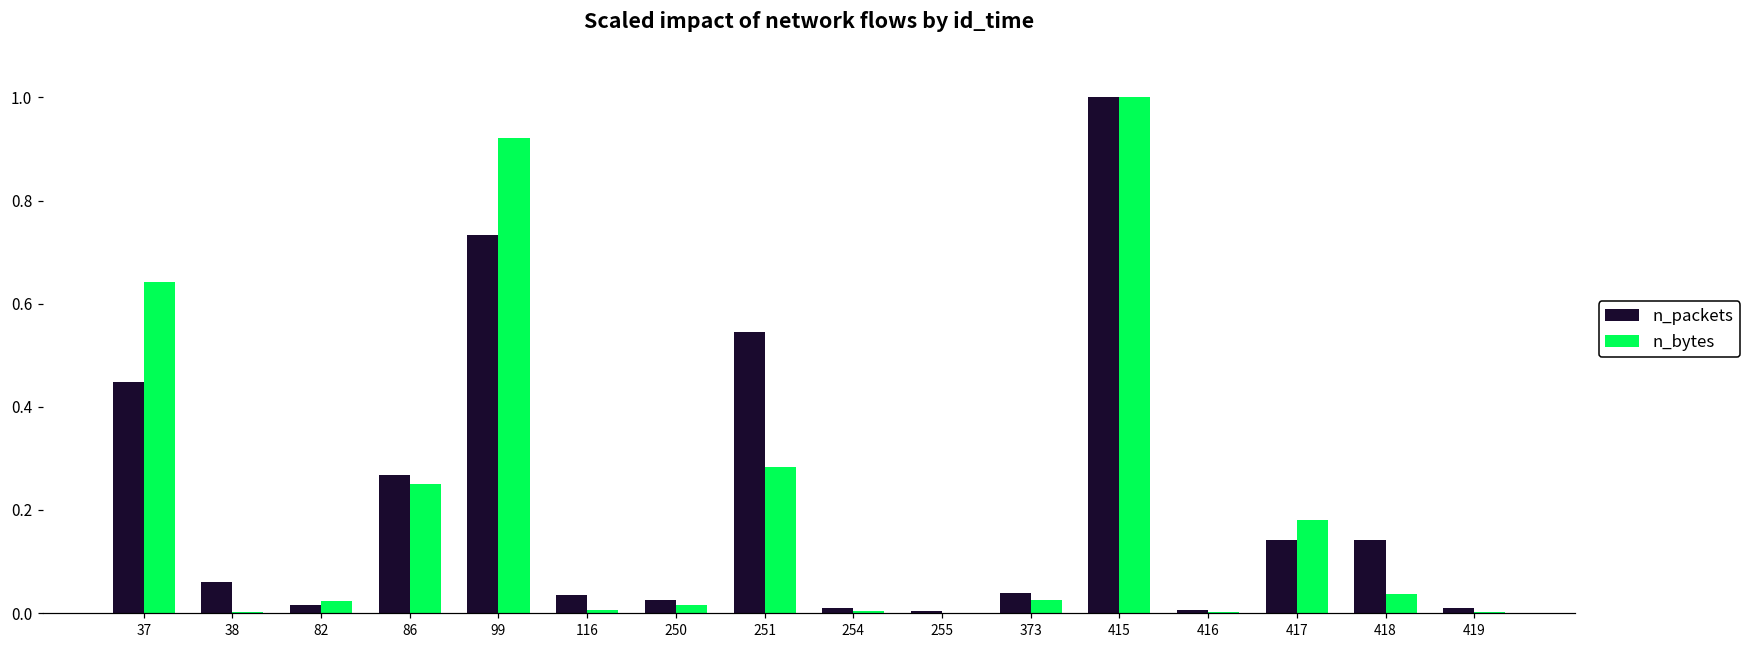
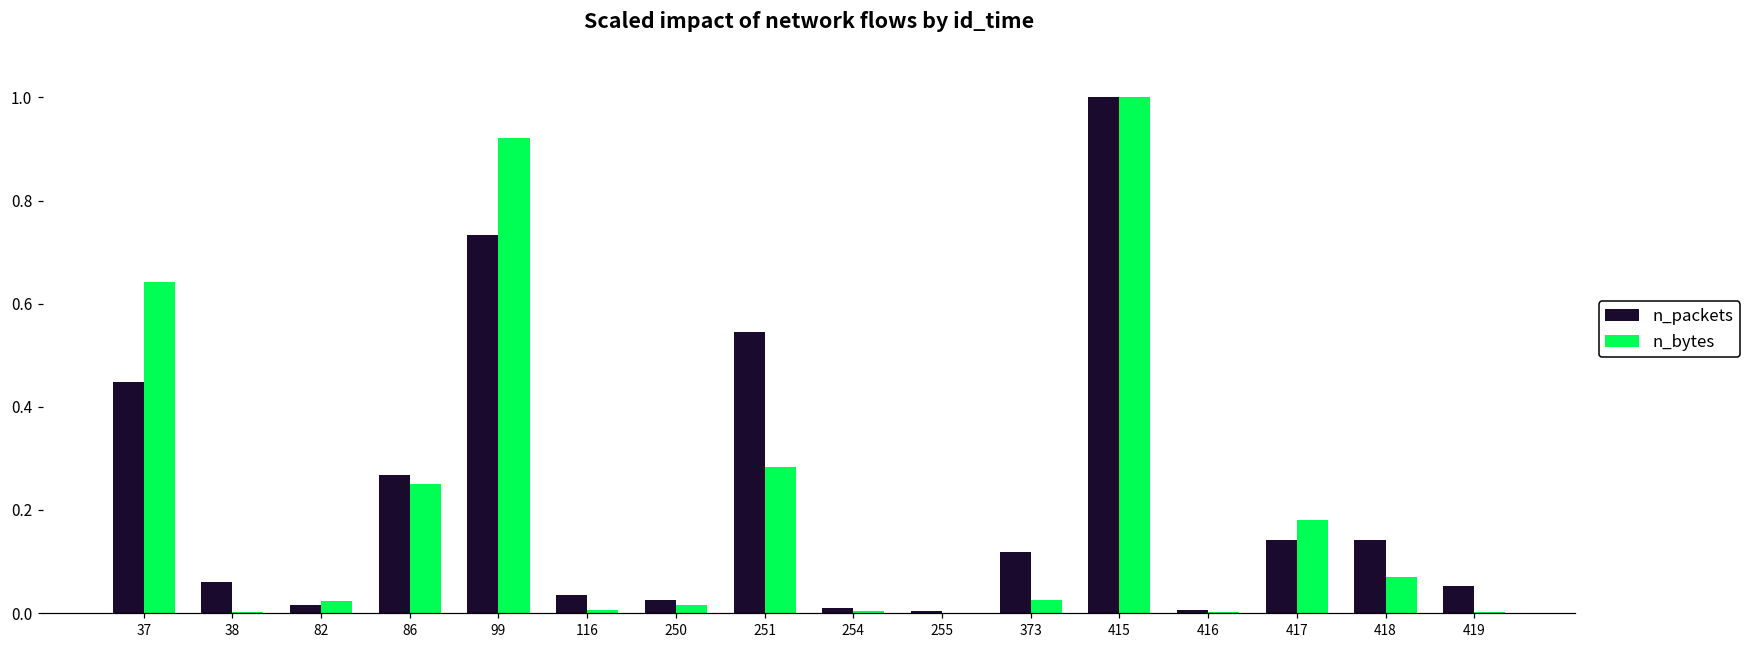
  {
    "n_packets": {
      "37": 0.45,
      "38": 0.06,
      "82": 0.02,
      "86": 0.27,
      "99": 0.73,
      "116": 0.03,
      "250": 0.02,
      "251": 0.54,
      "254": 0.01,
-     "373": 0.04,
+     "373": 0.12,
      "415": 1.00,
      "416": 0.01,
      "417": 0.14,
      "418": 0.14,
-     "419": 0.01
+     "419": 0.05
    },
    "n_bytes": {
      "37": 0.64,
      "82": 0.02,
      "86": 0.25,
      "99": 0.92,
      "116": 0.01,
      "250": 0.02,
      "251": 0.28,
      "373": 0.02,
      "415": 1.00,
      "417": 0.18,
-     "418": 0.04
+     "418": 0.07
    }
  }
